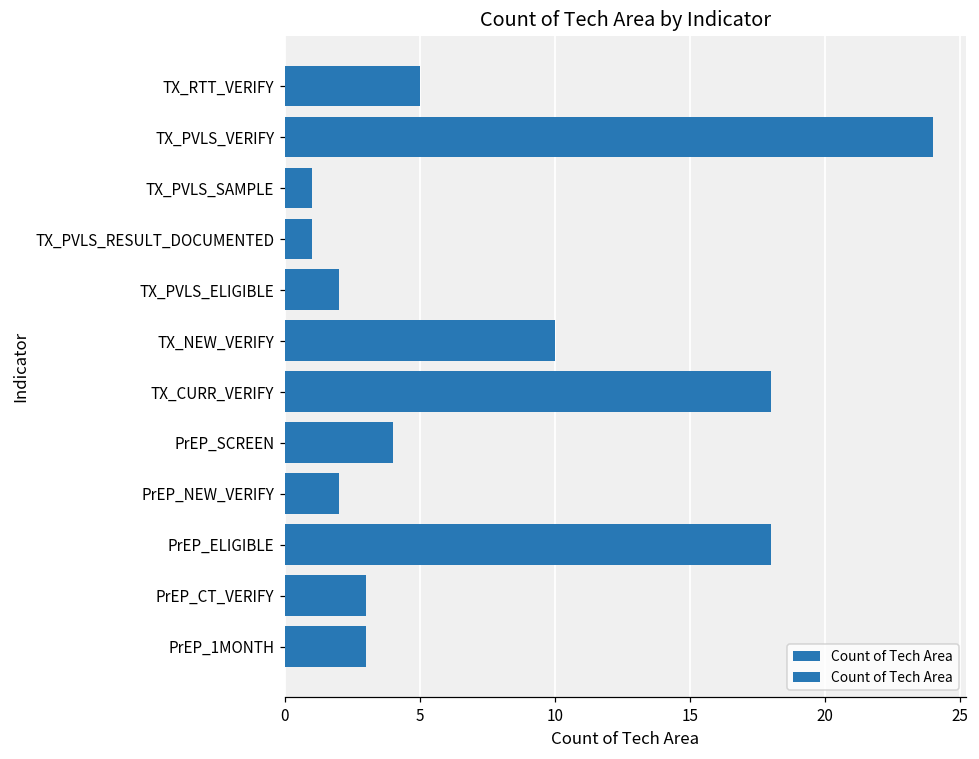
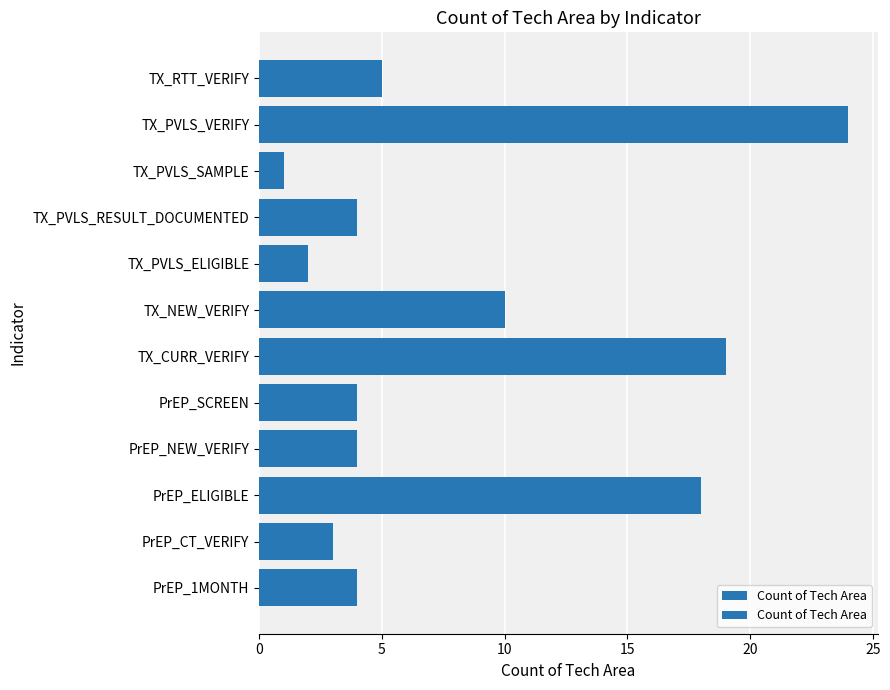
  {
    "TX_RTT_VERIFY": 5,
    "TX_PVLS_VERIFY": 24,
    "TX_PVLS_SAMPLE": 1,
-   "TX_PVLS_RESULT_DOCUMENTED": 1,
+   "TX_PVLS_RESULT_DOCUMENTED": 4,
    "TX_PVLS_ELIGIBLE": 2,
    "TX_NEW_VERIFY": 10,
-   "TX_CURR_VERIFY": 18,
+   "TX_CURR_VERIFY": 19,
    "PrEP_SCREEN": 4,
-   "PrEP_NEW_VERIFY": 2,
+   "PrEP_NEW_VERIFY": 4,
    "PrEP_ELIGIBLE": 18,
    "PrEP_CT_VERIFY": 3,
-   "PrEP_1MONTH": 3
+   "PrEP_1MONTH": 4
  }
